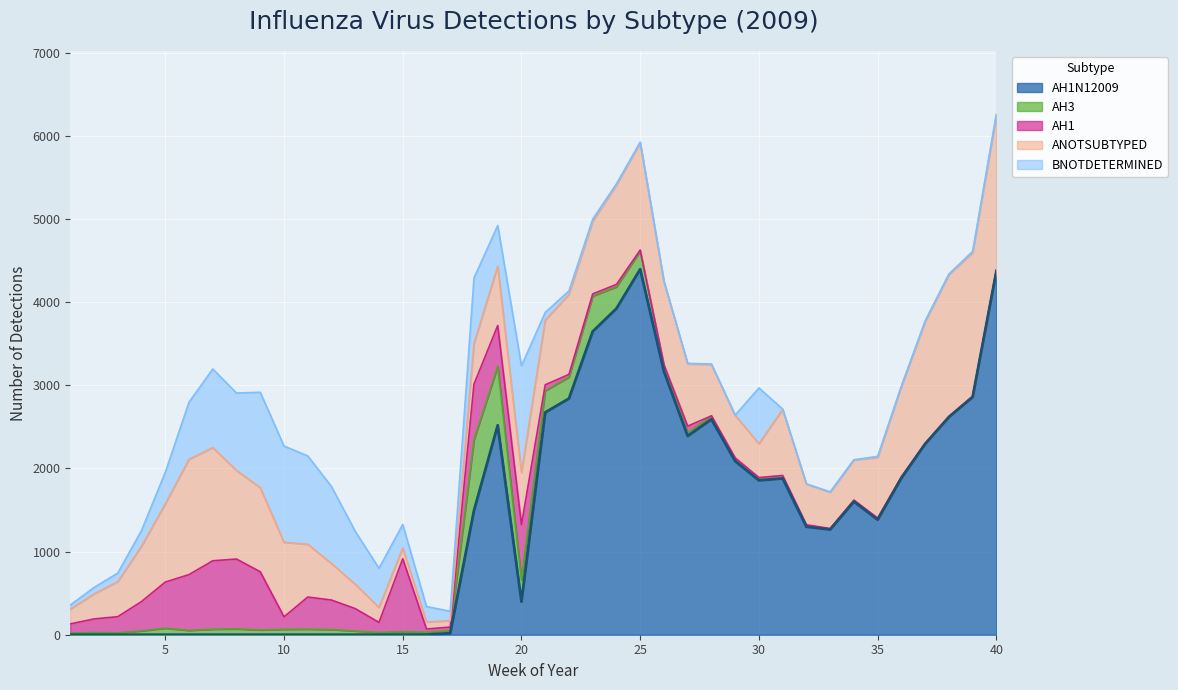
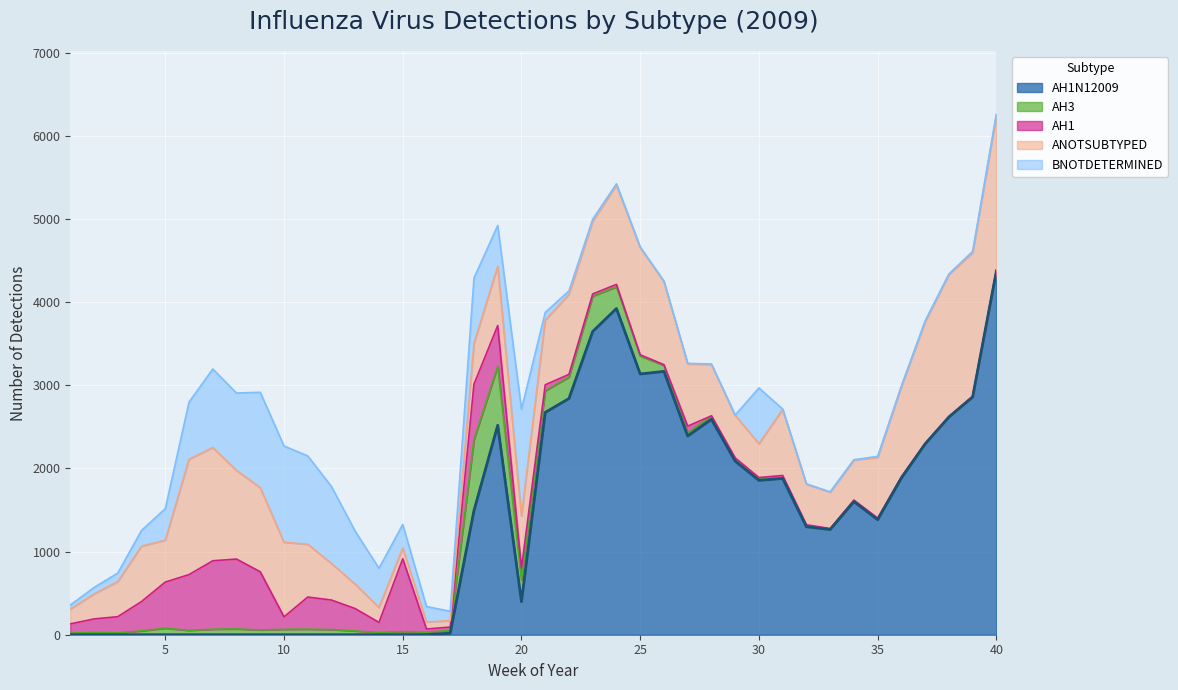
  {
    "AH1N12009": {
      "5": 0,
      "10": 0,
      "15": 0,
      "20": 400,
-     "25": 4400
+     "25": 3100
    },
    "AH3": {
      "5": 100,
      "10": 100,
      "15": 0,
      "20": 300
    },
    "AH1": {
      "5": 600,
      "10": 200,
      "15": 900,
-     "20": 700
+     "20": 100
    },
    "ANOTSUBTYPED": {
-     "5": 900,
+     "5": 500,
      "10": 900,
      "15": 100,
      "20": 600,
      "30": 400
    },
    "BNOTDETERMINED": {
      "5": 400,
      "10": 1200,
      "15": 300,
      "20": 1300,
      "30": 700
    }
  }
